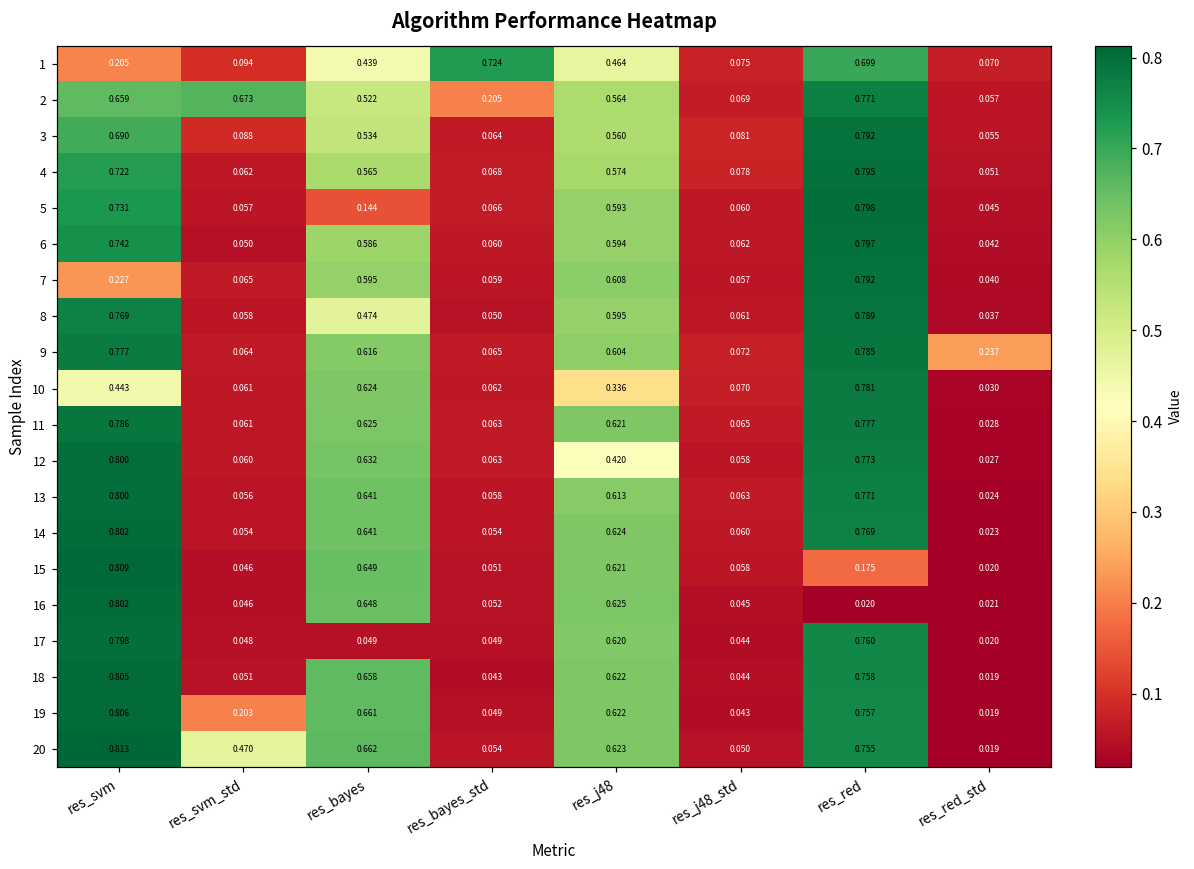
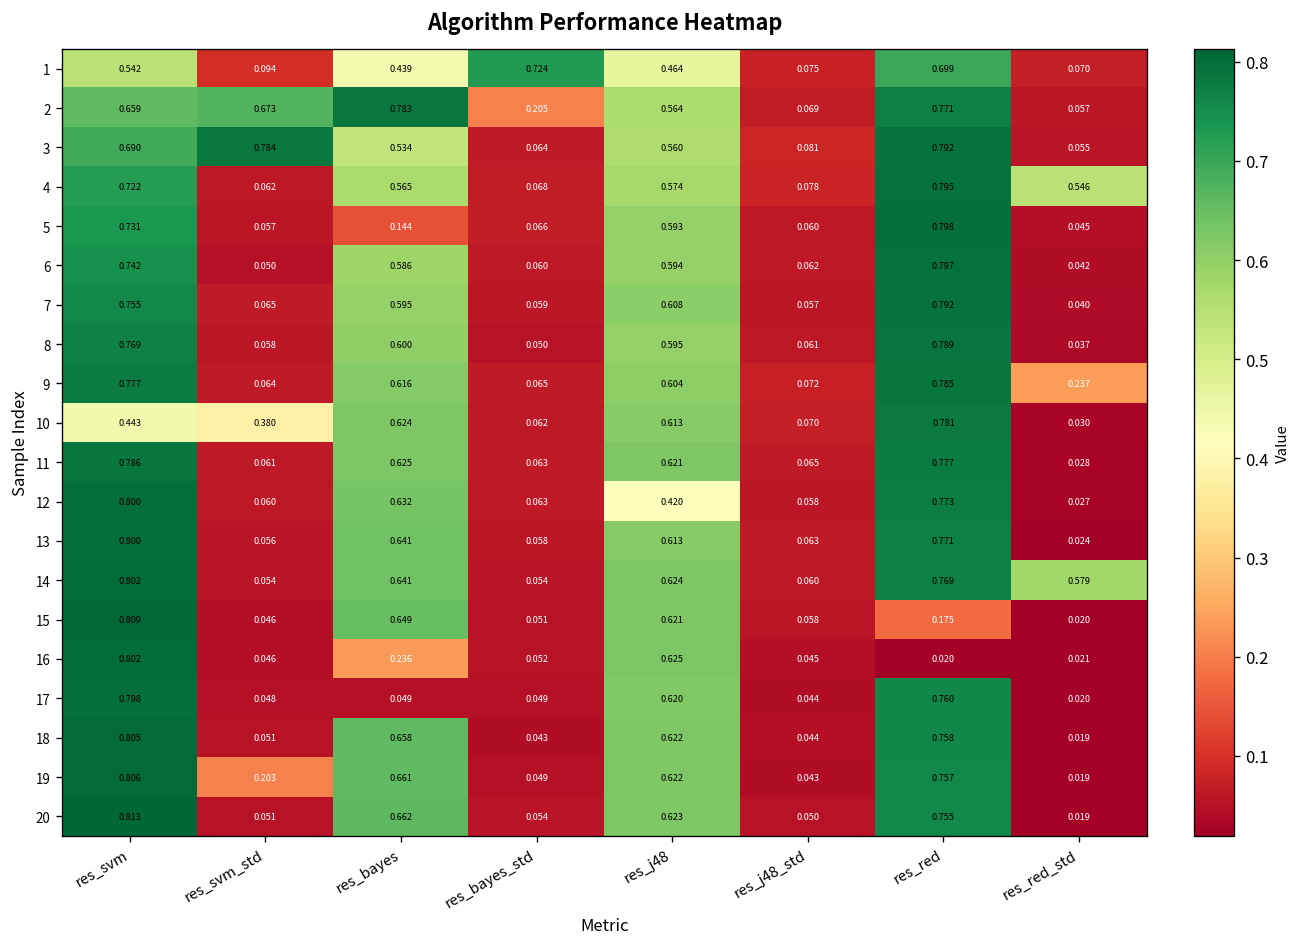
  {
    "1": {
-     "res_svm": 0.205,
+     "res_svm": 0.542,
      "res_svm_std": 0.094,
      "res_bayes": 0.439,
      "res_bayes_std": 0.724,
      "res_j48": 0.464,
      "res_j48_std": 0.075,
      "res_red": 0.699,
      "res_red_std": 0.070
    },
    "2": {
      "res_svm": 0.659,
      "res_svm_std": 0.673,
-     "res_bayes": 0.522,
+     "res_bayes": 0.783,
      "res_bayes_std": 0.205,
      "res_j48": 0.564,
      "res_j48_std": 0.069,
      "res_red": 0.771,
      "res_red_std": 0.057
    },
    "3": {
      "res_svm": 0.690,
-     "res_svm_std": 0.088,
+     "res_svm_std": 0.784,
      "res_bayes": 0.534,
      "res_bayes_std": 0.064,
      "res_j48": 0.560,
      "res_j48_std": 0.081,
      "res_red": 0.792,
      "res_red_std": 0.055
    },
    "4": {
      "res_svm": 0.722,
      "res_svm_std": 0.062,
      "res_bayes": 0.565,
      "res_bayes_std": 0.068,
      "res_j48": 0.574,
      "res_j48_std": 0.078,
      "res_red": 0.795,
-     "res_red_std": 0.051
+     "res_red_std": 0.546
    },
    "5": {
      "res_svm": 0.731,
      "res_svm_std": 0.057,
      "res_bayes": 0.144,
      "res_bayes_std": 0.066,
      "res_j48": 0.593,
      "res_j48_std": 0.060,
      "res_red": 0.798,
      "res_red_std": 0.045
    },
    "6": {
      "res_svm": 0.742,
      "res_svm_std": 0.050,
      "res_bayes": 0.586,
      "res_bayes_std": 0.060,
      "res_j48": 0.594,
      "res_j48_std": 0.062,
      "res_red": 0.797,
      "res_red_std": 0.042
    },
    "7": {
-     "res_svm": 0.227,
+     "res_svm": 0.755,
      "res_svm_std": 0.065,
      "res_bayes": 0.595,
      "res_bayes_std": 0.059,
      "res_j48": 0.608,
      "res_j48_std": 0.057,
      "res_red": 0.792,
      "res_red_std": 0.040
    },
    "8": {
      "res_svm": 0.769,
      "res_svm_std": 0.058,
-     "res_bayes": 0.474,
+     "res_bayes": 0.600,
      "res_bayes_std": 0.050,
      "res_j48": 0.595,
      "res_j48_std": 0.061,
      "res_red": 0.789,
      "res_red_std": 0.037
    },
    "9": {
      "res_svm": 0.777,
      "res_svm_std": 0.064,
      "res_bayes": 0.616,
      "res_bayes_std": 0.065,
      "res_j48": 0.604,
      "res_j48_std": 0.072,
      "res_red": 0.785,
      "res_red_std": 0.237
    },
    "10": {
      "res_svm": 0.443,
-     "res_svm_std": 0.061,
+     "res_svm_std": 0.380,
      "res_bayes": 0.624,
      "res_bayes_std": 0.062,
-     "res_j48": 0.336,
+     "res_j48": 0.613,
      "res_j48_std": 0.070,
      "res_red": 0.781,
      "res_red_std": 0.030
    },
    "11": {
      "res_svm": 0.786,
      "res_svm_std": 0.061,
      "res_bayes": 0.625,
      "res_bayes_std": 0.063,
      "res_j48": 0.621,
      "res_j48_std": 0.065,
      "res_red": 0.777,
      "res_red_std": 0.028
    },
    "12": {
      "res_svm": 0.800,
      "res_svm_std": 0.060,
      "res_bayes": 0.632,
      "res_bayes_std": 0.063,
      "res_j48": 0.420,
      "res_j48_std": 0.058,
      "res_red": 0.773,
      "res_red_std": 0.027
    },
    "13": {
      "res_svm": 0.800,
      "res_svm_std": 0.056,
      "res_bayes": 0.641,
      "res_bayes_std": 0.058,
      "res_j48": 0.613,
      "res_j48_std": 0.063,
      "res_red": 0.771,
      "res_red_std": 0.024
    },
    "14": {
      "res_svm": 0.802,
      "res_svm_std": 0.054,
      "res_bayes": 0.641,
      "res_bayes_std": 0.054,
      "res_j48": 0.624,
      "res_j48_std": 0.060,
      "res_red": 0.769,
-     "res_red_std": 0.023
+     "res_red_std": 0.579
    },
    "15": {
      "res_svm": 0.809,
      "res_svm_std": 0.046,
      "res_bayes": 0.649,
      "res_bayes_std": 0.051,
      "res_j48": 0.621,
      "res_j48_std": 0.058,
      "res_red": 0.175,
      "res_red_std": 0.020
    },
    "16": {
      "res_svm": 0.802,
      "res_svm_std": 0.046,
-     "res_bayes": 0.648,
+     "res_bayes": 0.236,
      "res_bayes_std": 0.052,
      "res_j48": 0.625,
      "res_j48_std": 0.045,
      "res_red": 0.020,
      "res_red_std": 0.021
    },
    "17": {
      "res_svm": 0.798,
      "res_svm_std": 0.048,
      "res_bayes": 0.049,
      "res_bayes_std": 0.049,
      "res_j48": 0.620,
      "res_j48_std": 0.044,
      "res_red": 0.760,
      "res_red_std": 0.020
    },
    "18": {
      "res_svm": 0.805,
      "res_svm_std": 0.051,
      "res_bayes": 0.658,
      "res_bayes_std": 0.043,
      "res_j48": 0.622,
      "res_j48_std": 0.044,
      "res_red": 0.758,
      "res_red_std": 0.019
    },
    "19": {
      "res_svm": 0.806,
      "res_svm_std": 0.203,
      "res_bayes": 0.661,
      "res_bayes_std": 0.049,
      "res_j48": 0.622,
      "res_j48_std": 0.043,
      "res_red": 0.757,
      "res_red_std": 0.019
    },
    "20": {
      "res_svm": 0.813,
-     "res_svm_std": 0.470,
+     "res_svm_std": 0.051,
      "res_bayes": 0.662,
      "res_bayes_std": 0.054,
      "res_j48": 0.623,
      "res_j48_std": 0.050,
      "res_red": 0.755,
      "res_red_std": 0.019
    }
  }
